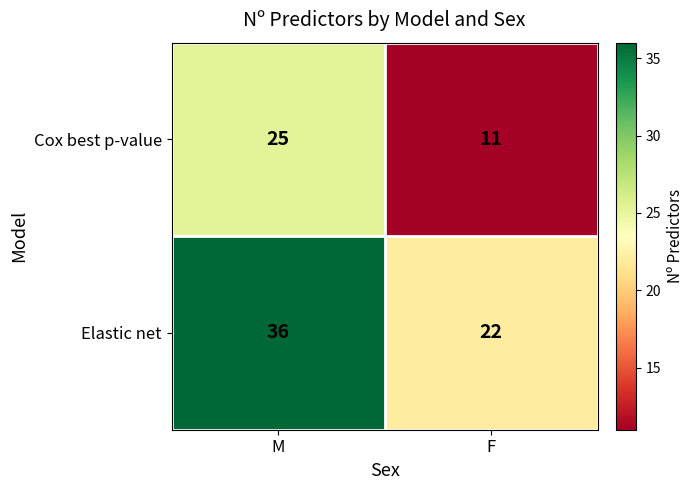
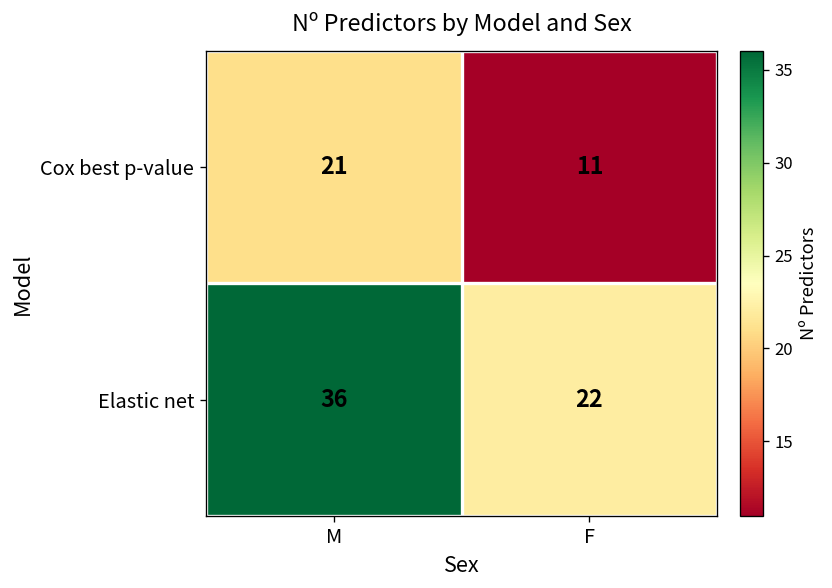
  {
    "Cox best p-value": {
-     "M": 25,
+     "M": 21,
      "F": 11
    },
    "Elastic net": {
      "M": 36,
      "F": 22
    }
  }
